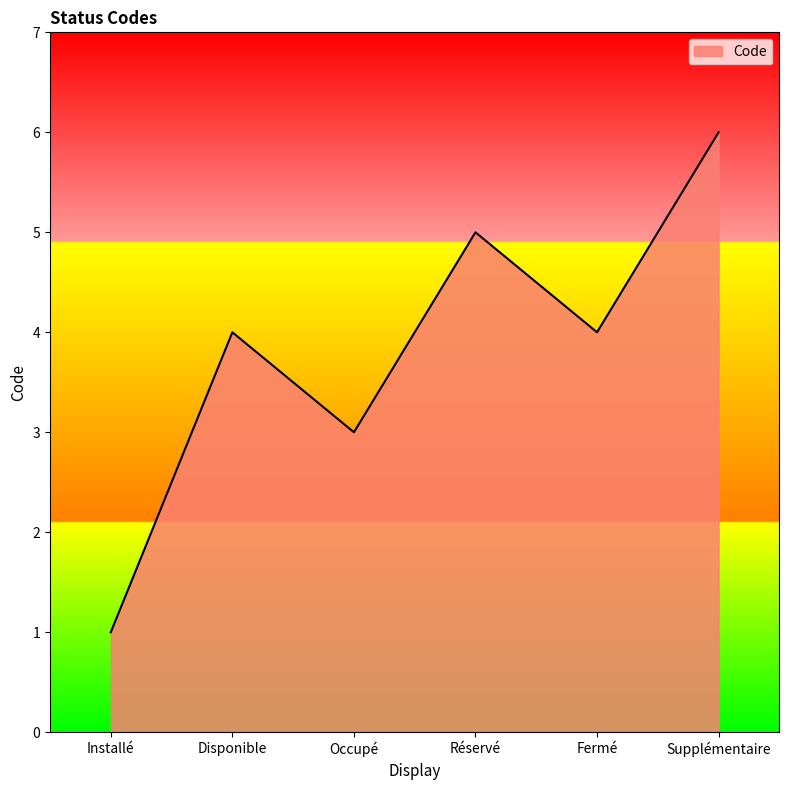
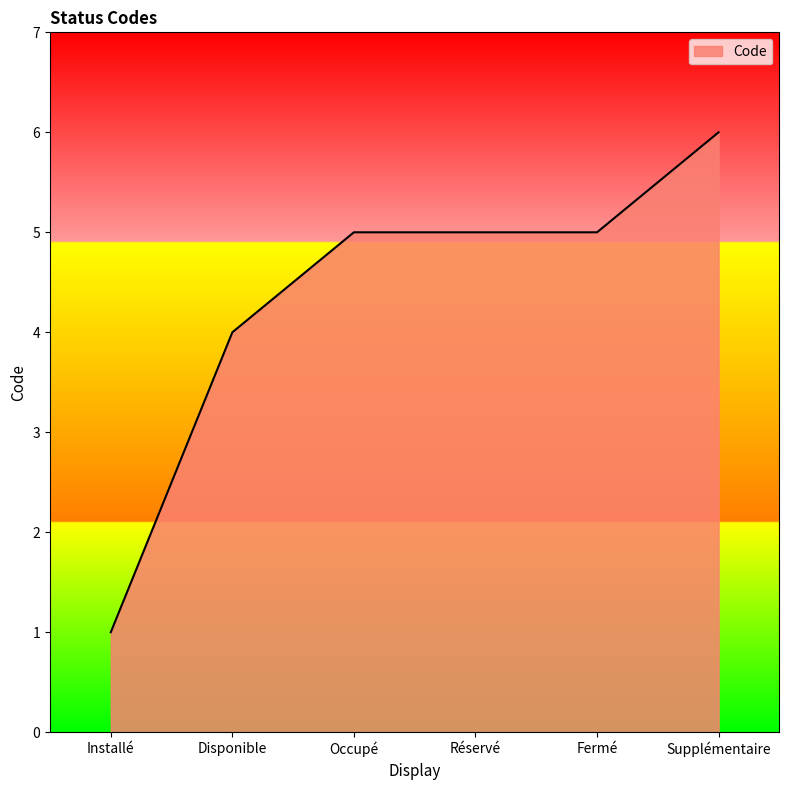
  {
    "Installé": 1,
    "Disponible": 4,
-   "Occupé": 3,
+   "Occupé": 5,
    "Réservé": 5,
-   "Fermé": 4,
+   "Fermé": 5,
    "Supplémentaire": 6
  }
